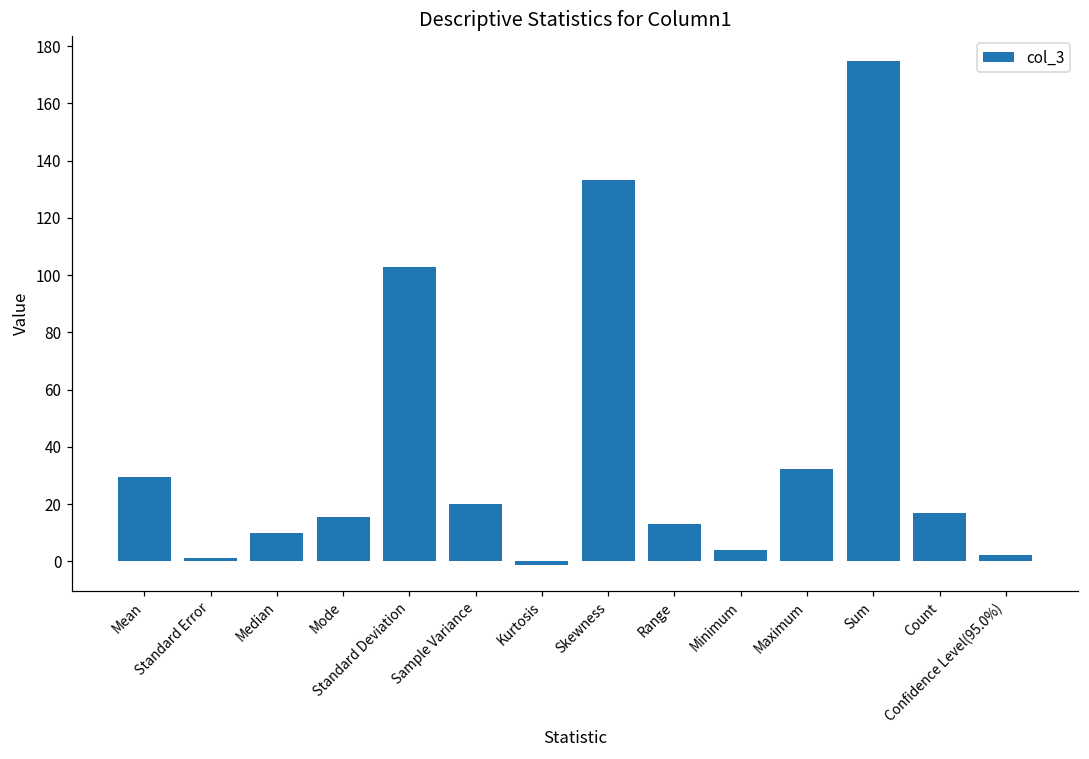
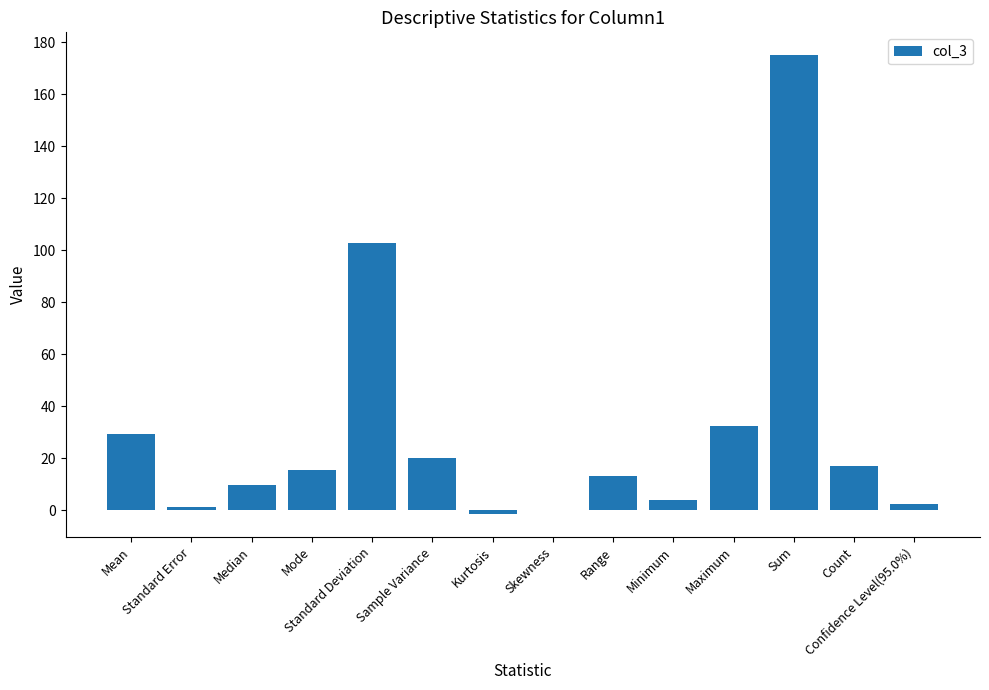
  {
    "Mean": 29,
    "Standard Error": 1,
    "Median": 10,
    "Mode": 15,
    "Standard Deviation": 103,
    "Sample Variance": 20,
    "Kurtosis": -1,
-   "Skewness": 133,
+   "Skewness": 0,
    "Range": 13,
    "Minimum": 4,
    "Maximum": 32,
    "Sum": 175,
    "Count": 17,
    "Confidence Level(95.0%)": 2
  }
